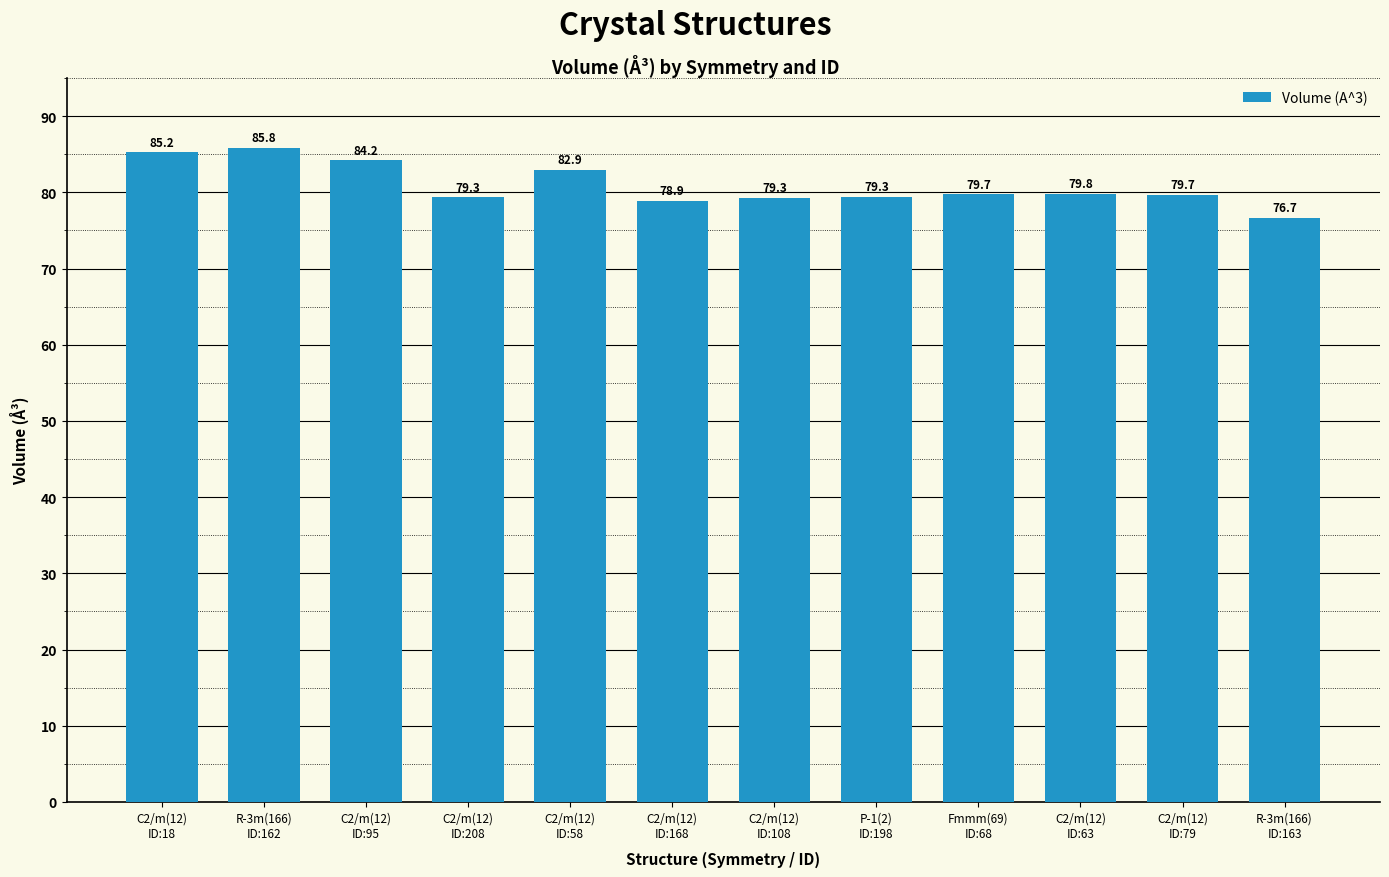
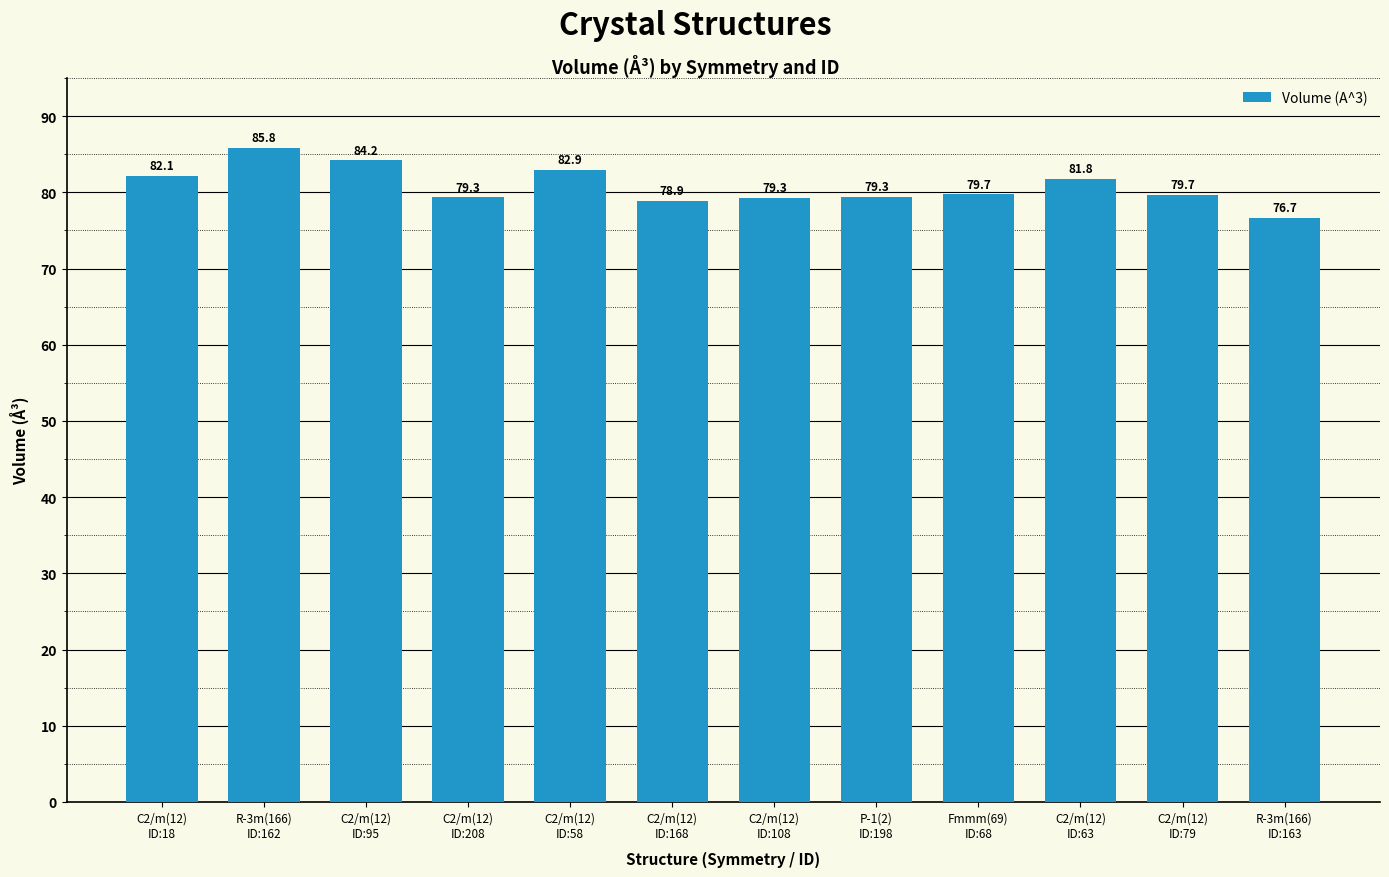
  {
-   "C2/m(12) ID:18": 85.2,
+   "C2/m(12) ID:18": 82.1,
    "R-3m(166) ID:162": 85.8,
    "C2/m(12) ID:95": 84.2,
    "C2/m(12) ID:208": 79.3,
    "C2/m(12) ID:58": 82.9,
    "C2/m(12) ID:168": 78.9,
    "C2/m(12) ID:108": 79.3,
    "P-1(2) ID:198": 79.3,
    "Fmmm(69) ID:68": 79.7,
-   "C2/m(12) ID:63": 79.8,
+   "C2/m(12) ID:63": 81.8,
    "C2/m(12) ID:79": 79.7,
    "R-3m(166) ID:163": 76.7
  }
